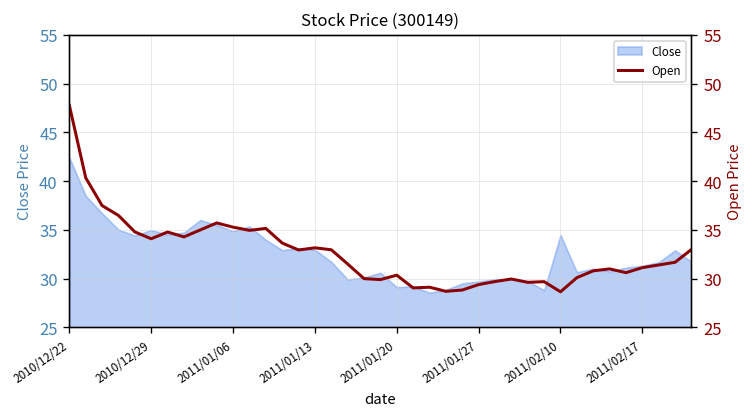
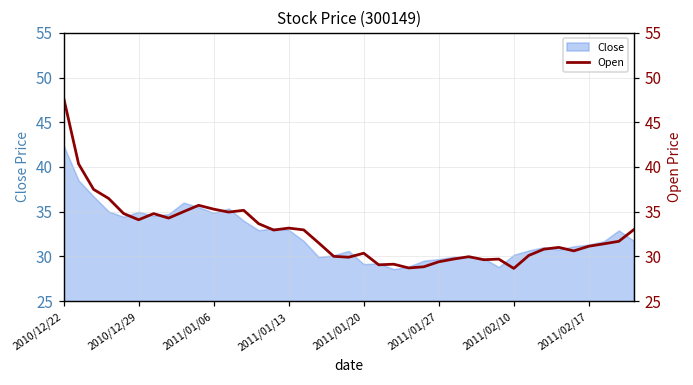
  {
    "Close": {
      "2010/12/22": 42,
      "2010/12/29": 35,
      "2011/01/06": 35,
      "2011/01/13": 33,
      "2011/01/20": 29,
      "2011/01/27": 30,
-     "2011/02/10": 34,
+     "2011/02/10": 30,
      "2011/02/17": 31
    },
    "Open": {
      "2010/12/22": 48,
      "2010/12/29": 34,
      "2011/01/06": 35,
      "2011/01/13": 33,
      "2011/01/20": 30,
      "2011/01/27": 29,
      "2011/02/10": 29,
      "2011/02/17": 31
    }
  }
